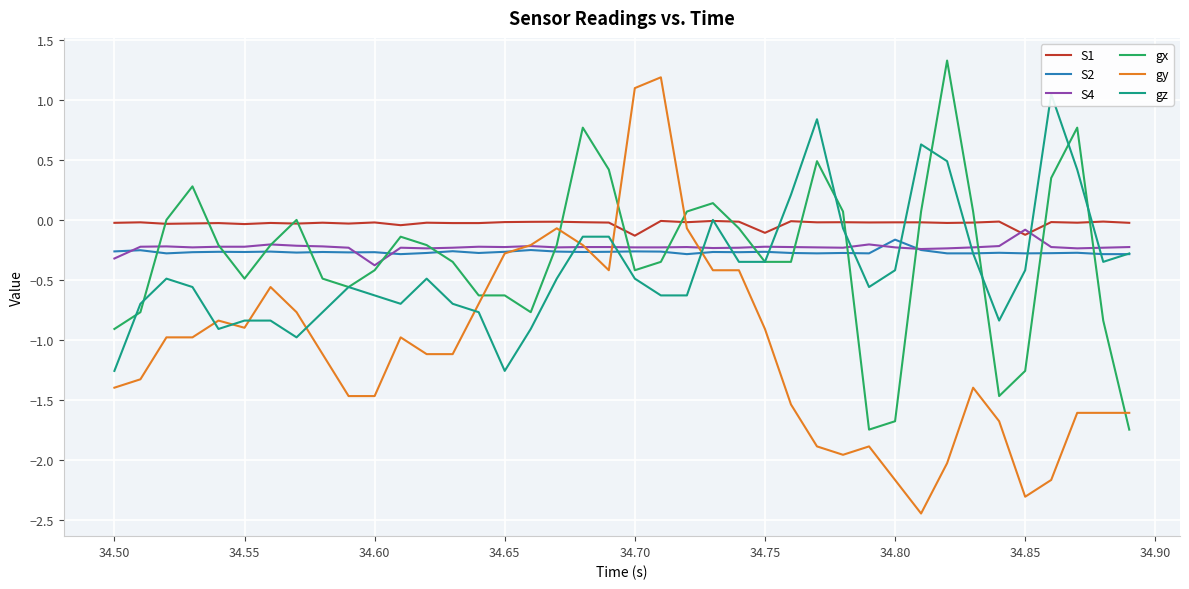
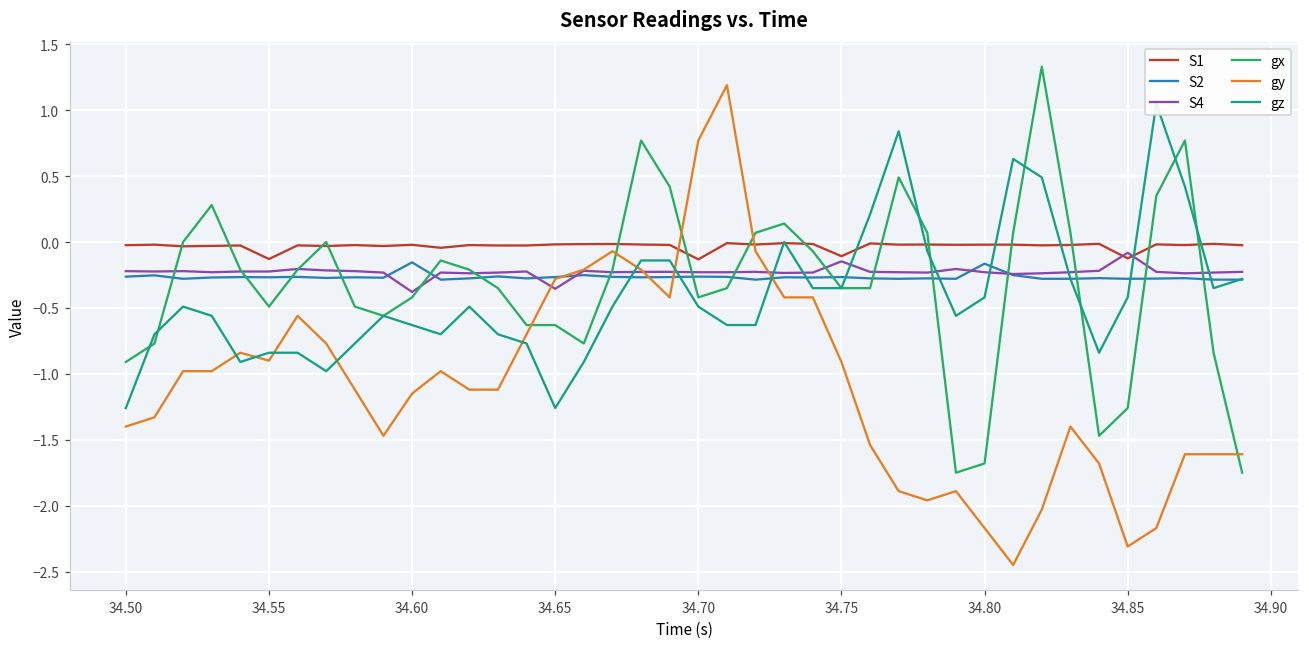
  {
    "S1": {
      "34.50": -0.02,
-     "34.55": -0.03,
+     "34.55": -0.13,
      "34.60": -0.02,
      "34.65": -0.02,
      "34.70": -0.13,
      "34.75": -0.11,
      "34.80": -0.02,
      "34.85": -0.12
    },
    "S2": {
      "34.50": -0.26,
      "34.55": -0.27,
-     "34.60": -0.27,
+     "34.60": -0.15,
      "34.70": -0.26,
      "34.75": -0.27,
      "34.80": -0.16,
      "34.85": -0.28
    },
    "S4": {
-     "34.50": -0.32,
+     "34.50": -0.22,
      "34.55": -0.22,
      "34.60": -0.38,
-     "34.65": -0.23,
+     "34.65": -0.35,
      "34.70": -0.23,
-     "34.75": -0.22,
+     "34.75": -0.15,
      "34.80": -0.23,
      "34.85": -0.08
    },
    "gy": {
      "34.50": -1.40,
      "34.55": -0.90,
-     "34.60": -1.47,
-     "34.70": 1.10,
+     "34.60": -1.15,
+     "34.70": 0.77,
      "34.75": -0.91,
      "34.80": -2.17,
      "34.85": -2.31
    }
  }
